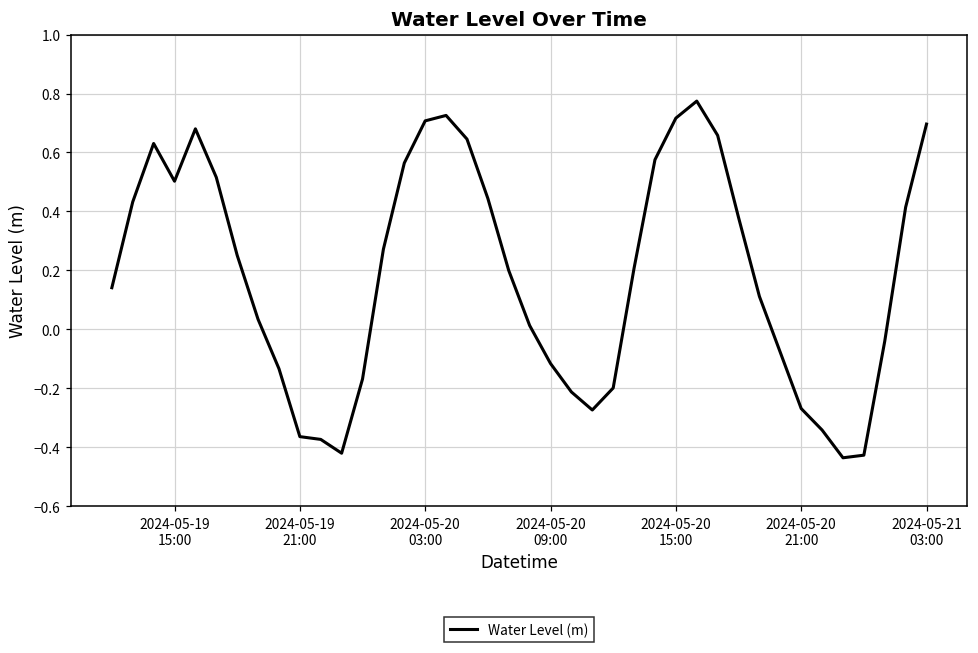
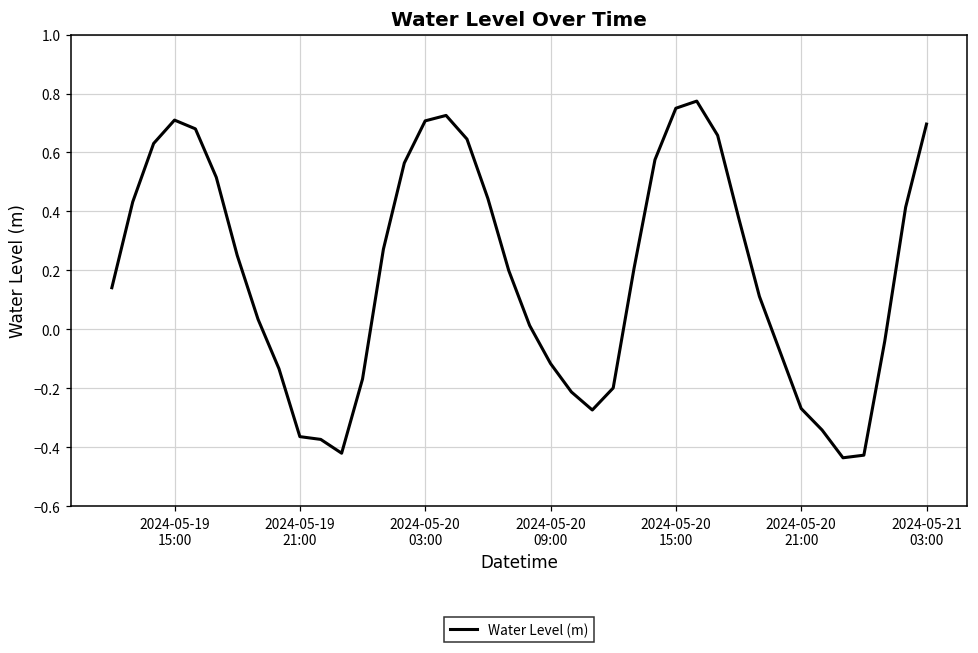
  {
-   "2024-05-19 15:00": 0.50,
+   "2024-05-19 15:00": 0.71,
    "2024-05-19 21:00": -0.36,
    "2024-05-20 03:00": 0.71,
    "2024-05-20 09:00": -0.12,
-   "2024-05-20 15:00": 0.72,
+   "2024-05-20 15:00": 0.75,
    "2024-05-20 21:00": -0.27,
    "2024-05-21 03:00": 0.70
  }
